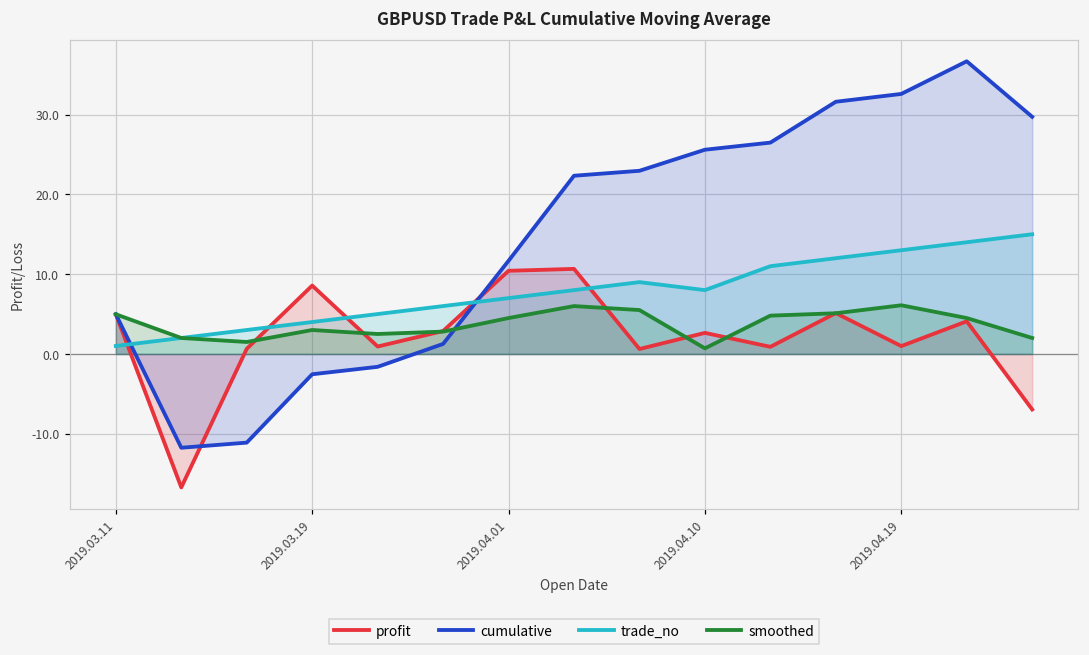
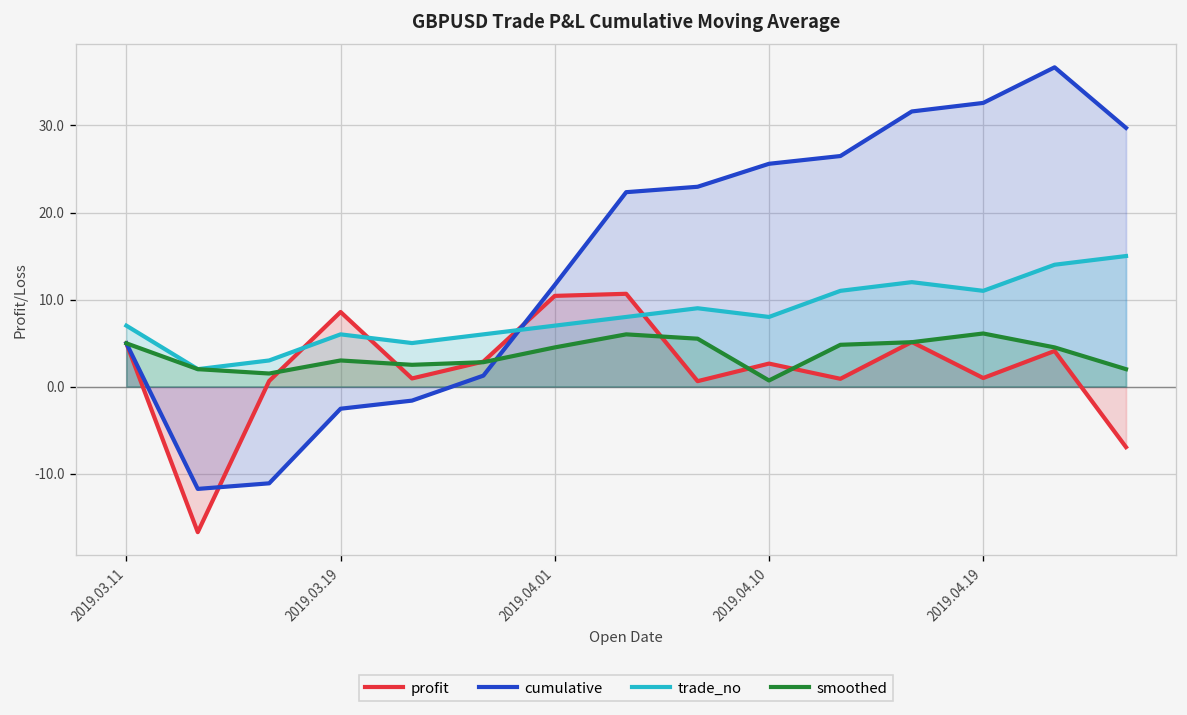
  {
    "trade_no": {
-     "2019.03.11": 1,
-     "2019.03.19": 4,
+     "2019.03.11": 7,
+     "2019.03.19": 6,
      "2019.04.01": 7,
      "2019.04.10": 8,
-     "2019.04.19": 13
+     "2019.04.19": 11
    },
    "smoothed": {
      "2019.03.19": 3,
      "2019.04.01": 5,
      "2019.04.10": 1,
      "2019.04.19": 6
    }
  }
